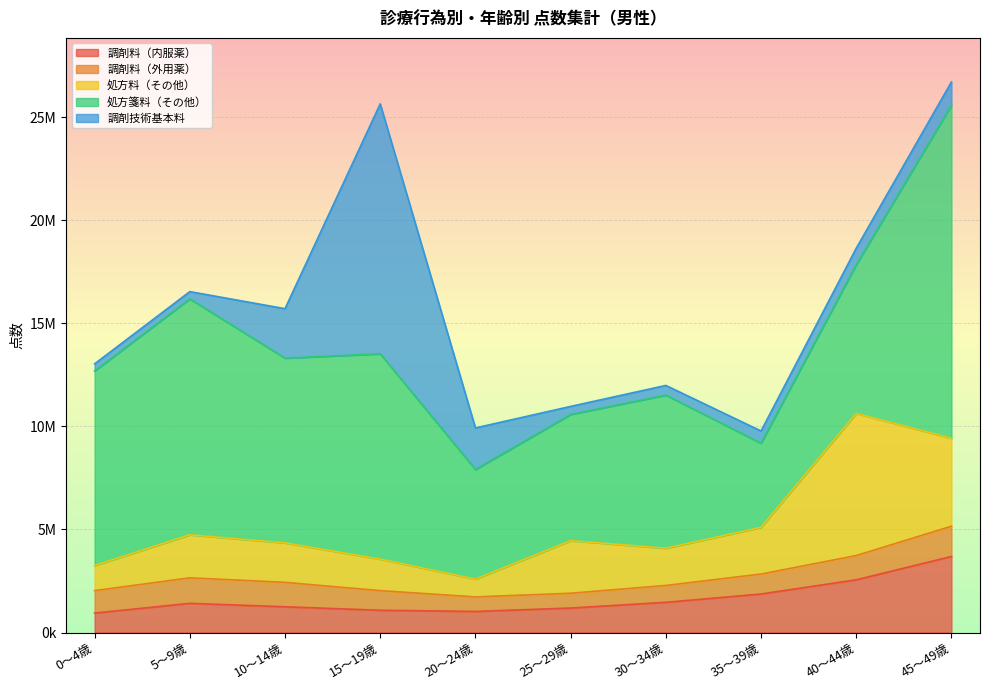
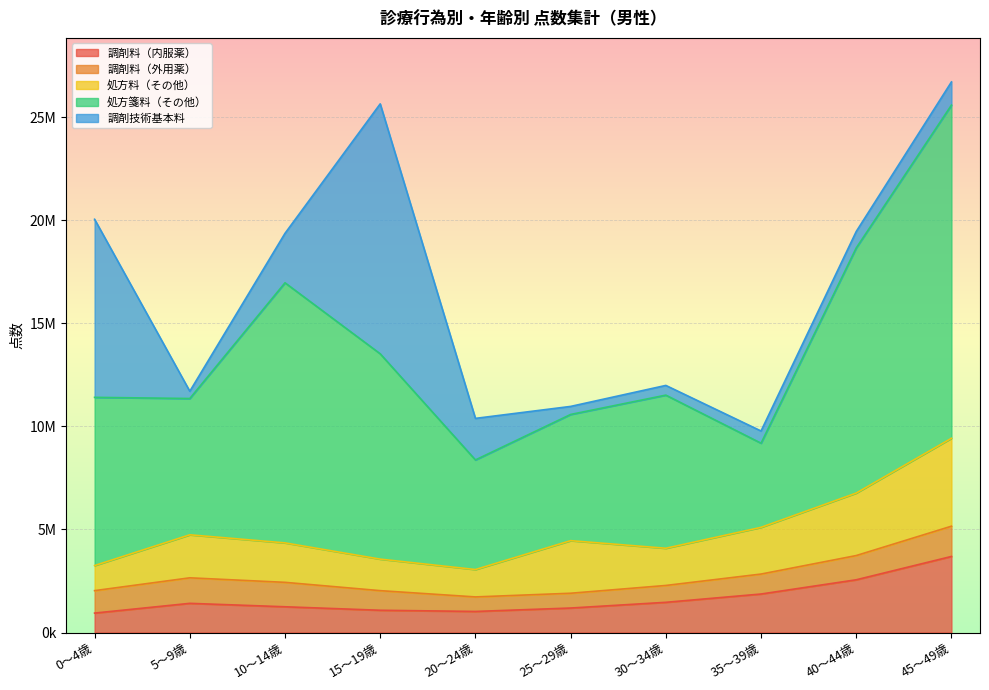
  {
    "処方料（その他）": {
      "0～4歳": 1200000,
      "5～9歳": 2100000,
      "10～14歳": 1900000,
      "15～19歳": 1500000,
-     "20～24歳": 900000,
+     "20～24歳": 1300000,
      "25～29歳": 2600000,
      "30～34歳": 1800000,
      "35～39歳": 2300000,
-     "40～44歳": 6900000,
+     "40～44歳": 3000000,
      "45～49歳": 4300000
    },
    "処方箋料（その他）": {
-     "0～4歳": 9400000,
-     "5～9歳": 11400000,
-     "10～14歳": 9000000,
+     "0～4歳": 8200000,
+     "5～9歳": 6600000,
+     "10～14歳": 12600000,
      "15～19歳": 10000000,
      "20～24歳": 5300000,
      "25～29歳": 6100000,
      "30～34歳": 7400000,
      "35～39歳": 4100000,
-     "40～44歳": 7200000,
+     "40～44歳": 11900000,
      "45～49歳": 16200000
    },
    "調剤技術基本料": {
-     "0～4歳": 300000,
+     "0～4歳": 8600000,
      "5～9歳": 400000,
      "10～14歳": 2400000,
      "15～19歳": 12100000,
      "20～24歳": 2000000,
      "25～29歳": 400000,
      "30～34歳": 500000,
      "35～39歳": 600000,
      "40～44歳": 800000,
      "45～49歳": 1100000
    }
  }
